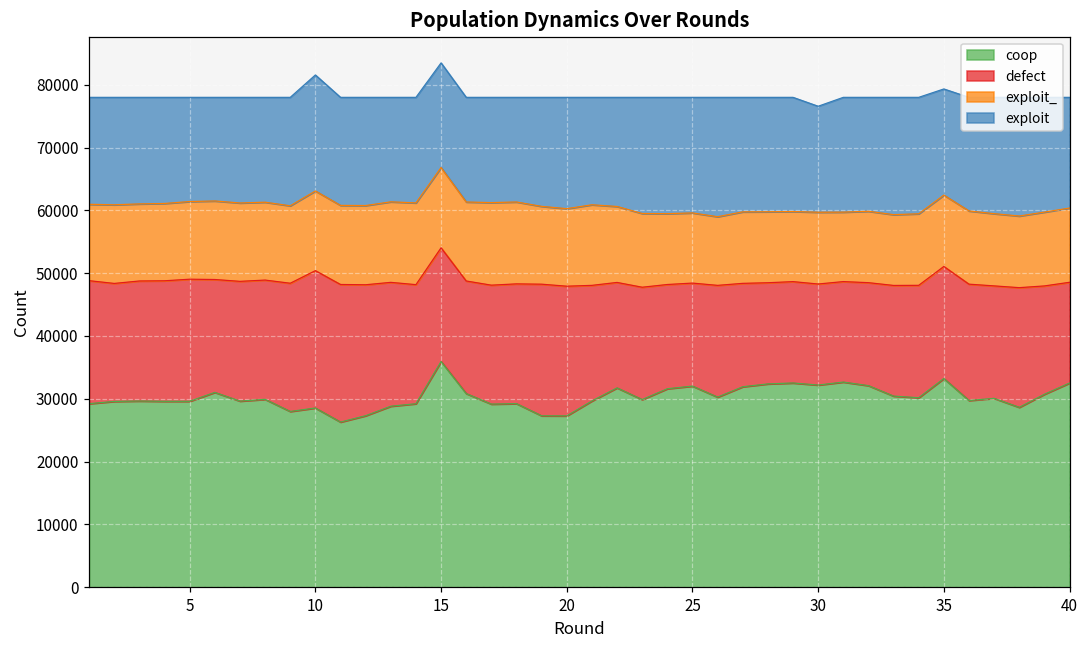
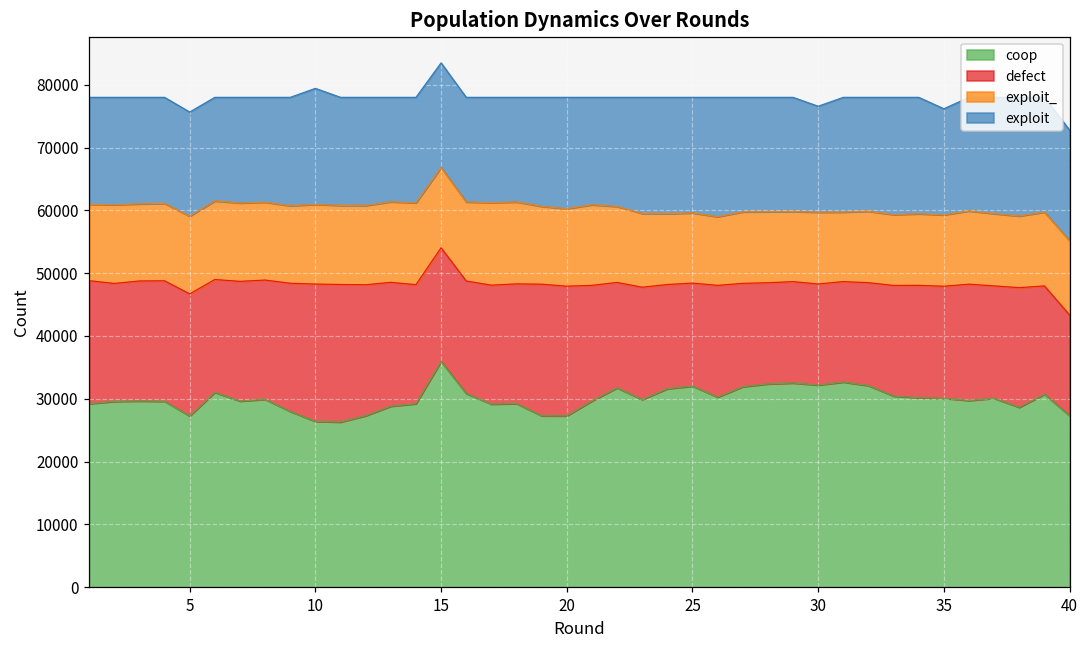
  {
    "coop": {
-     "5": 30000,
-     "10": 29000,
+     "5": 27000,
+     "10": 26000,
      "15": 36000,
      "20": 27000,
      "25": 32000,
      "30": 32000,
-     "35": 33000,
-     "40": 33000
+     "35": 30000,
+     "40": 27000
    },
    "defect": {
      "5": 19000,
      "10": 22000,
      "15": 18000,
      "20": 21000,
      "25": 16000,
      "30": 16000,
      "35": 18000,
      "40": 16000
    },
    "exploit_": {
      "5": 12000,
      "10": 13000,
      "15": 13000,
      "20": 12000,
      "25": 11000,
      "30": 11000,
      "35": 11000,
      "40": 12000
    },
    "exploit": {
      "5": 17000,
      "10": 18000,
      "15": 17000,
      "20": 18000,
      "25": 18000,
      "30": 17000,
      "35": 17000,
      "40": 18000
    }
  }
